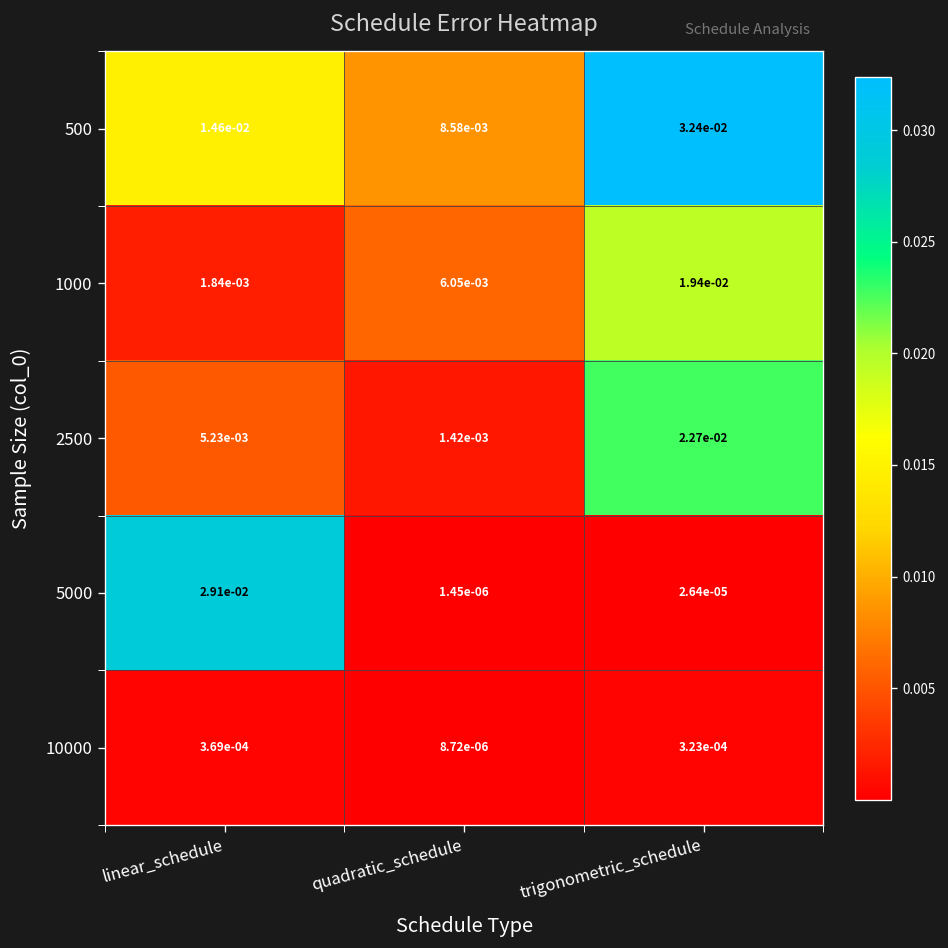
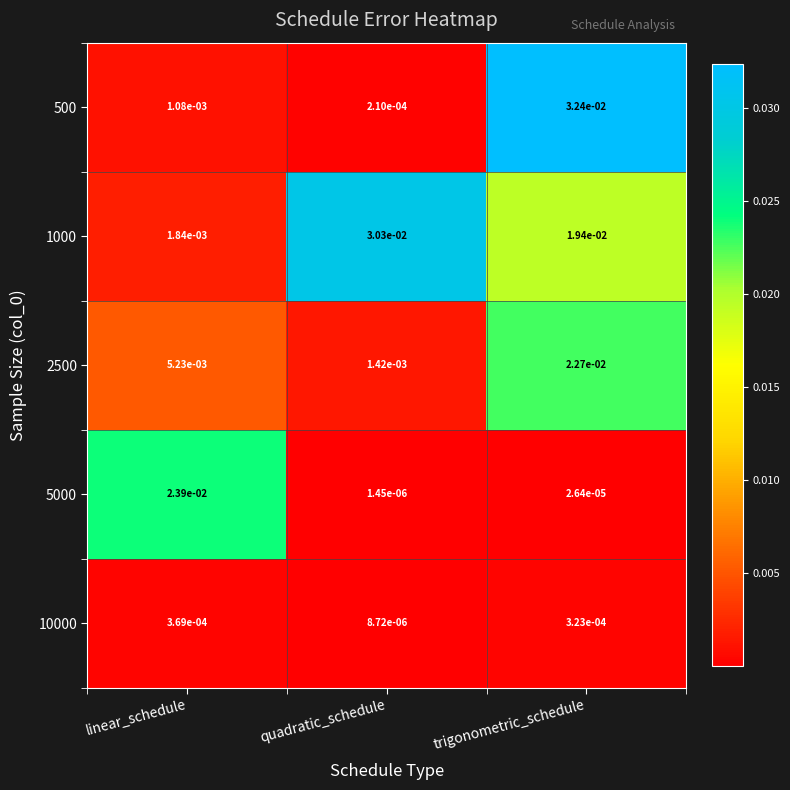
  {
    "500": {
-     "linear_schedule": "1.46e-02",
-     "quadratic_schedule": "8.58e-03",
+     "linear_schedule": "1.08e-03",
+     "quadratic_schedule": "2.10e-04",
      "trigonometric_schedule": "3.24e-02"
    },
    "1000": {
      "linear_schedule": "1.84e-03",
-     "quadratic_schedule": "6.05e-03",
+     "quadratic_schedule": "3.03e-02",
      "trigonometric_schedule": "1.94e-02"
    },
    "2500": {
      "linear_schedule": "5.23e-03",
      "quadratic_schedule": "1.42e-03",
      "trigonometric_schedule": "2.27e-02"
    },
    "5000": {
-     "linear_schedule": "2.91e-02",
+     "linear_schedule": "2.39e-02",
      "quadratic_schedule": "1.45e-06",
      "trigonometric_schedule": "2.64e-05"
    },
    "10000": {
      "linear_schedule": "3.69e-04",
      "quadratic_schedule": "8.72e-06",
      "trigonometric_schedule": "3.23e-04"
    }
  }
